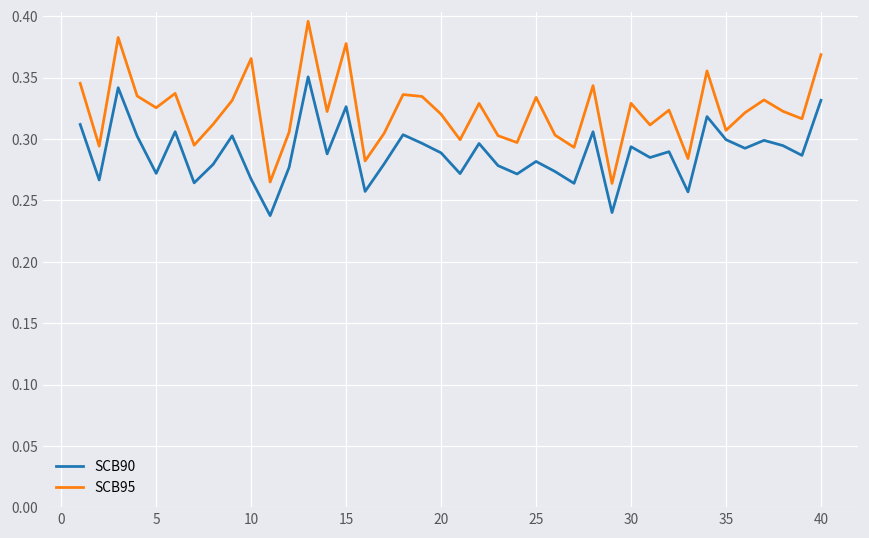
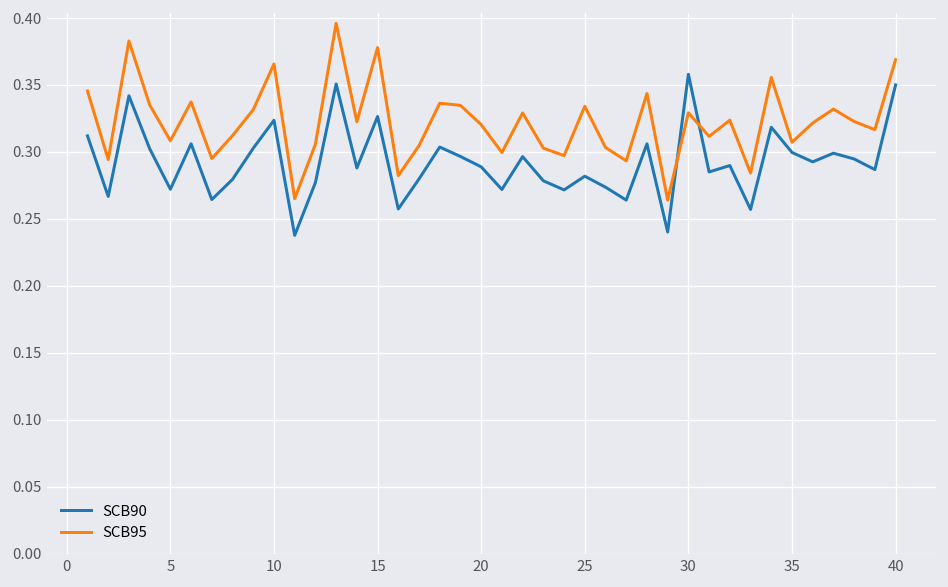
  {
    "SCB90": {
      "5": 0.272,
-     "10": 0.267,
+     "10": 0.323,
      "15": 0.326,
      "20": 0.289,
      "25": 0.282,
-     "30": 0.294,
+     "30": 0.358,
      "35": 0.299,
-     "40": 0.332
+     "40": 0.350
    },
    "SCB95": {
-     "5": 0.325,
+     "5": 0.308,
      "10": 0.366,
      "15": 0.378,
      "20": 0.320,
      "25": 0.334,
      "30": 0.329,
      "35": 0.307,
      "40": 0.369
    }
  }
